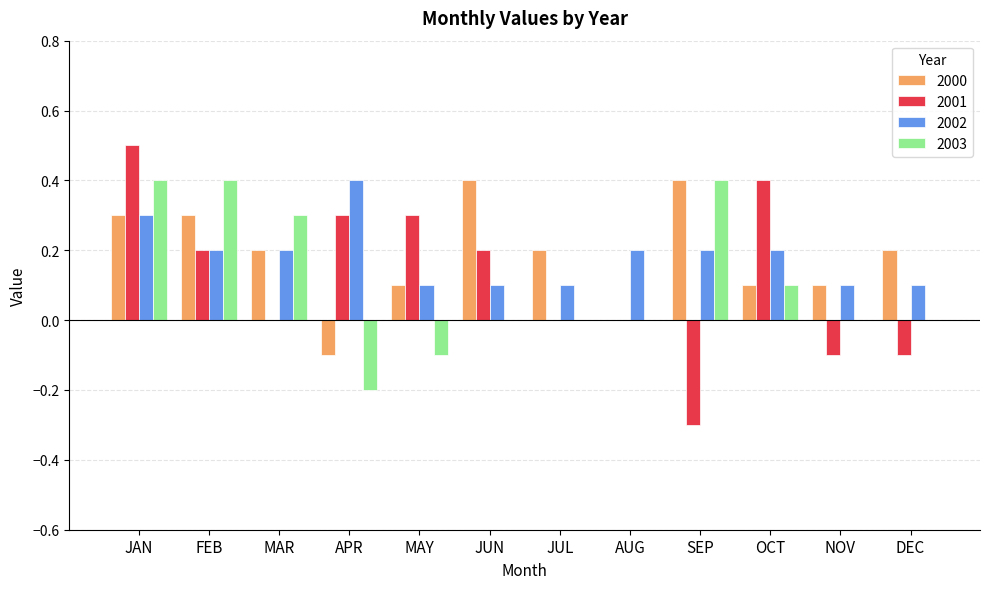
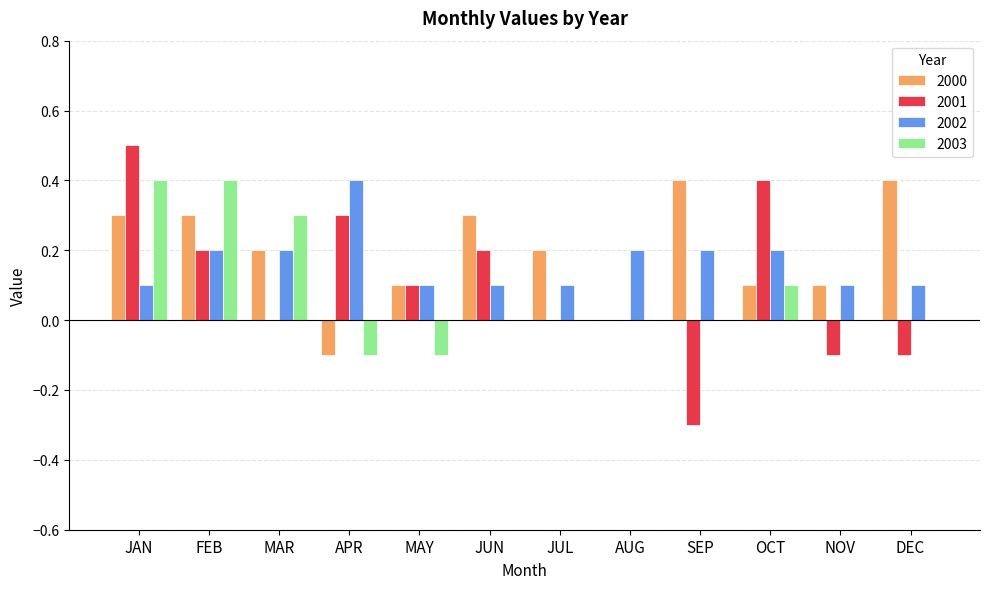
  {
    "2000": {
      "JAN": 0.3,
      "FEB": 0.3,
      "MAR": 0.2,
      "APR": -0.1,
      "MAY": 0.1,
-     "JUN": 0.4,
+     "JUN": 0.3,
      "JUL": 0.2,
      "AUG": 0.0,
      "SEP": 0.4,
      "OCT": 0.1,
      "NOV": 0.1,
-     "DEC": 0.2
+     "DEC": 0.4
    },
    "2001": {
      "JAN": 0.5,
      "FEB": 0.2,
      "MAR": 0.0,
      "APR": 0.3,
-     "MAY": 0.3,
+     "MAY": 0.1,
      "JUN": 0.2,
      "JUL": 0.0,
      "AUG": 0.0,
      "SEP": -0.3,
      "OCT": 0.4,
      "NOV": -0.1,
      "DEC": -0.1
    },
    "2002": {
-     "JAN": 0.3,
+     "JAN": 0.1,
      "FEB": 0.2,
      "MAR": 0.2,
      "APR": 0.4,
      "MAY": 0.1,
      "JUN": 0.1,
      "JUL": 0.1,
      "AUG": 0.2,
      "SEP": 0.2,
      "OCT": 0.2,
      "NOV": 0.1,
      "DEC": 0.1
    },
    "2003": {
      "JAN": 0.4,
      "FEB": 0.4,
      "MAR": 0.3,
-     "APR": -0.2,
+     "APR": -0.1,
      "MAY": -0.1,
      "JUN": 0.0,
      "JUL": 0.0,
      "AUG": 0.0,
-     "SEP": 0.4,
+     "SEP": 0.0,
      "OCT": 0.1,
      "NOV": 0.0,
      "DEC": 0.0
    }
  }
